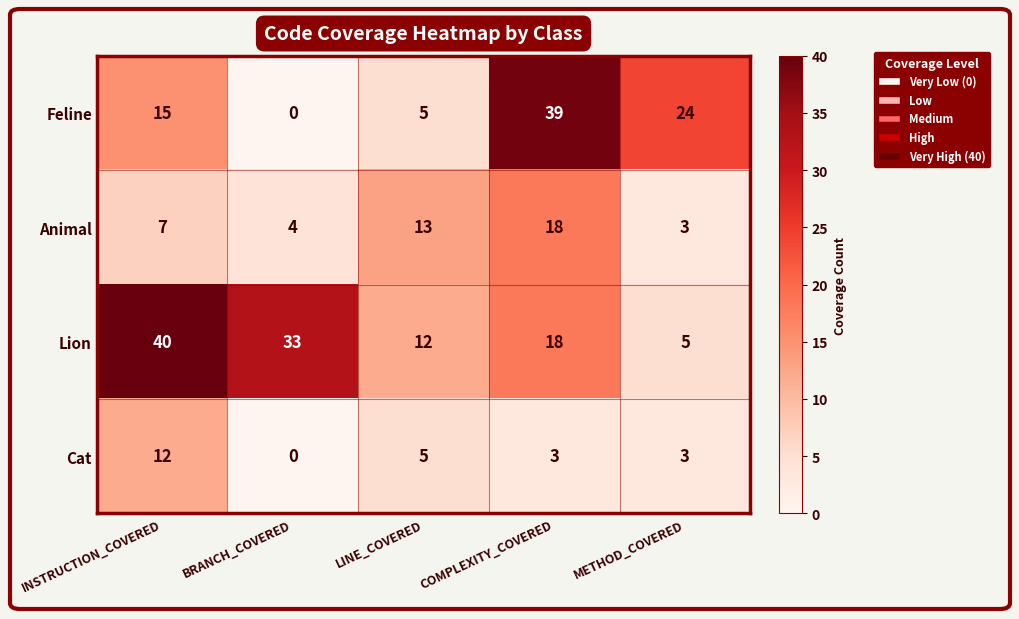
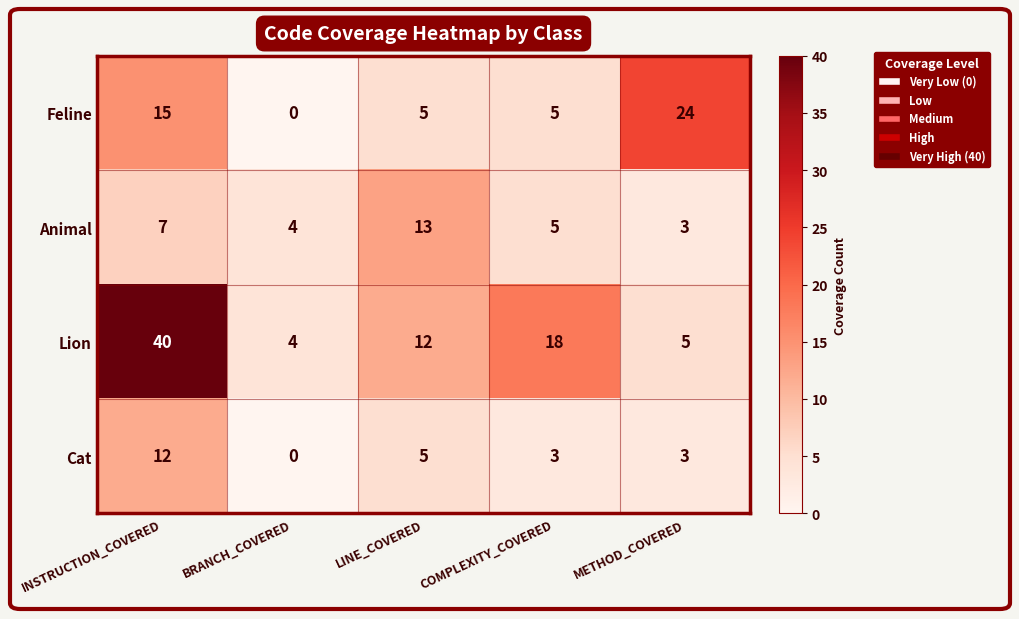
  {
    "Feline": {
      "INSTRUCTION_COVERED": 15,
      "BRANCH_COVERED": 0,
      "LINE_COVERED": 5,
-     "COMPLEXITY_COVERED": 39,
+     "COMPLEXITY_COVERED": 5,
      "METHOD_COVERED": 24
    },
    "Animal": {
      "INSTRUCTION_COVERED": 7,
      "BRANCH_COVERED": 4,
      "LINE_COVERED": 13,
-     "COMPLEXITY_COVERED": 18,
+     "COMPLEXITY_COVERED": 5,
      "METHOD_COVERED": 3
    },
    "Lion": {
      "INSTRUCTION_COVERED": 40,
-     "BRANCH_COVERED": 33,
+     "BRANCH_COVERED": 4,
      "LINE_COVERED": 12,
      "COMPLEXITY_COVERED": 18,
      "METHOD_COVERED": 5
    },
    "Cat": {
      "INSTRUCTION_COVERED": 12,
      "BRANCH_COVERED": 0,
      "LINE_COVERED": 5,
      "COMPLEXITY_COVERED": 3,
      "METHOD_COVERED": 3
    }
  }
